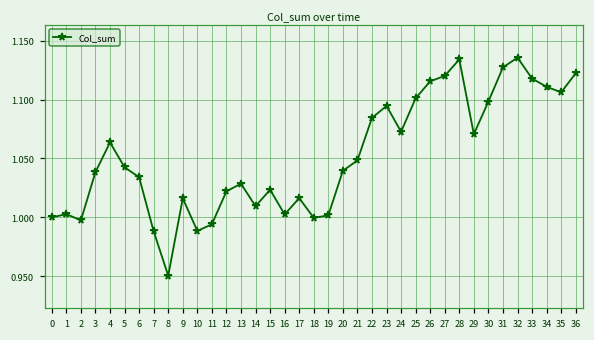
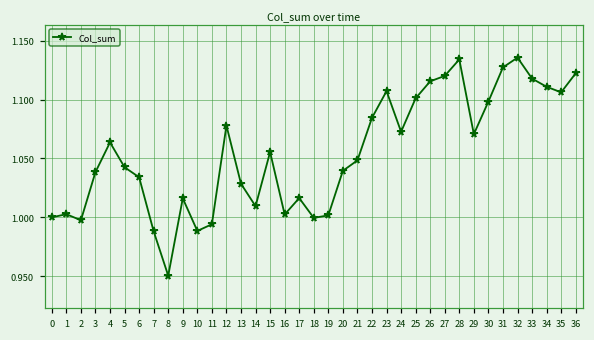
  {
    "0": 1.000,
    "1": 1.003,
    "2": 0.998,
    "3": 1.038,
    "4": 1.064,
    "5": 1.043,
    "6": 1.034,
    "7": 0.988,
    "8": 0.950,
    "9": 1.016,
    "10": 0.988,
    "11": 0.994,
-   "12": 1.022,
+   "12": 1.078,
    "13": 1.029,
    "14": 1.009,
-   "15": 1.023,
+   "15": 1.055,
    "16": 1.002,
    "17": 1.016,
    "18": 1.000,
    "19": 1.002,
    "20": 1.040,
    "21": 1.048,
    "22": 1.084,
-   "23": 1.095,
+   "23": 1.107,
    "24": 1.073,
    "25": 1.101,
    "26": 1.116,
    "27": 1.120,
    "28": 1.134,
    "29": 1.071,
    "30": 1.098,
    "31": 1.127,
    "32": 1.136,
    "33": 1.118,
    "34": 1.111,
    "35": 1.106,
    "36": 1.122
  }
